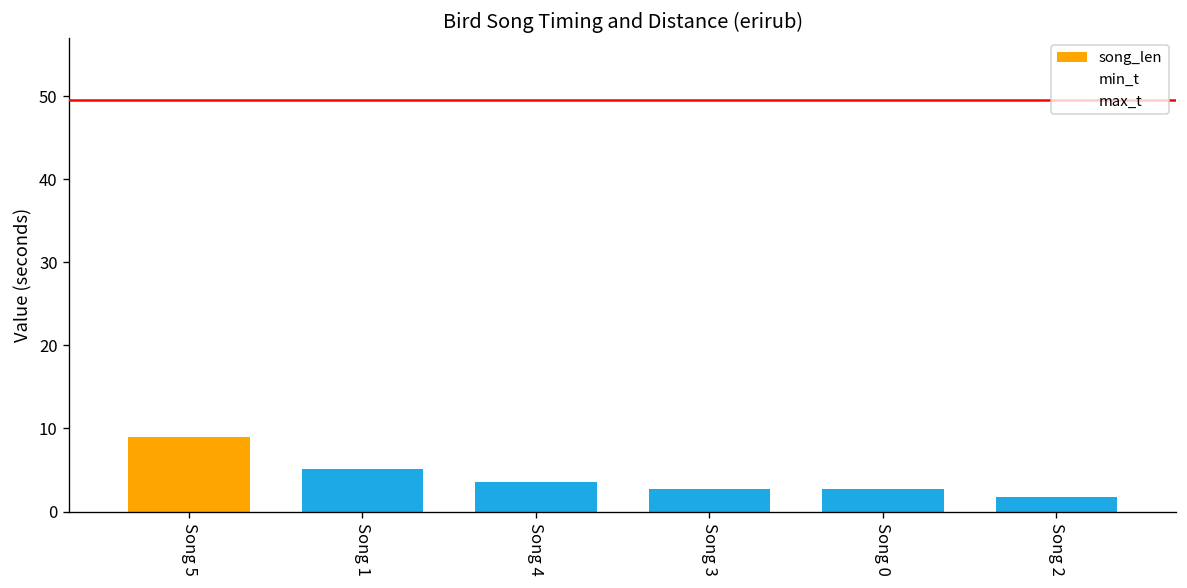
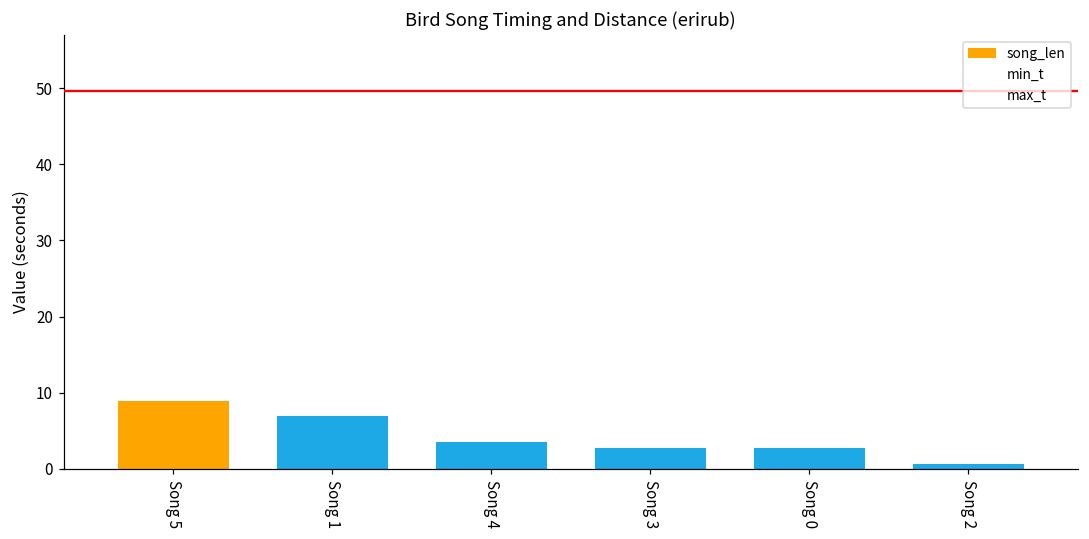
  {
    "song_len": {
-     "Song 1": 5,
-     "Song 2": 2
+     "Song 1": 7,
+     "Song 2": 1
    }
  }
